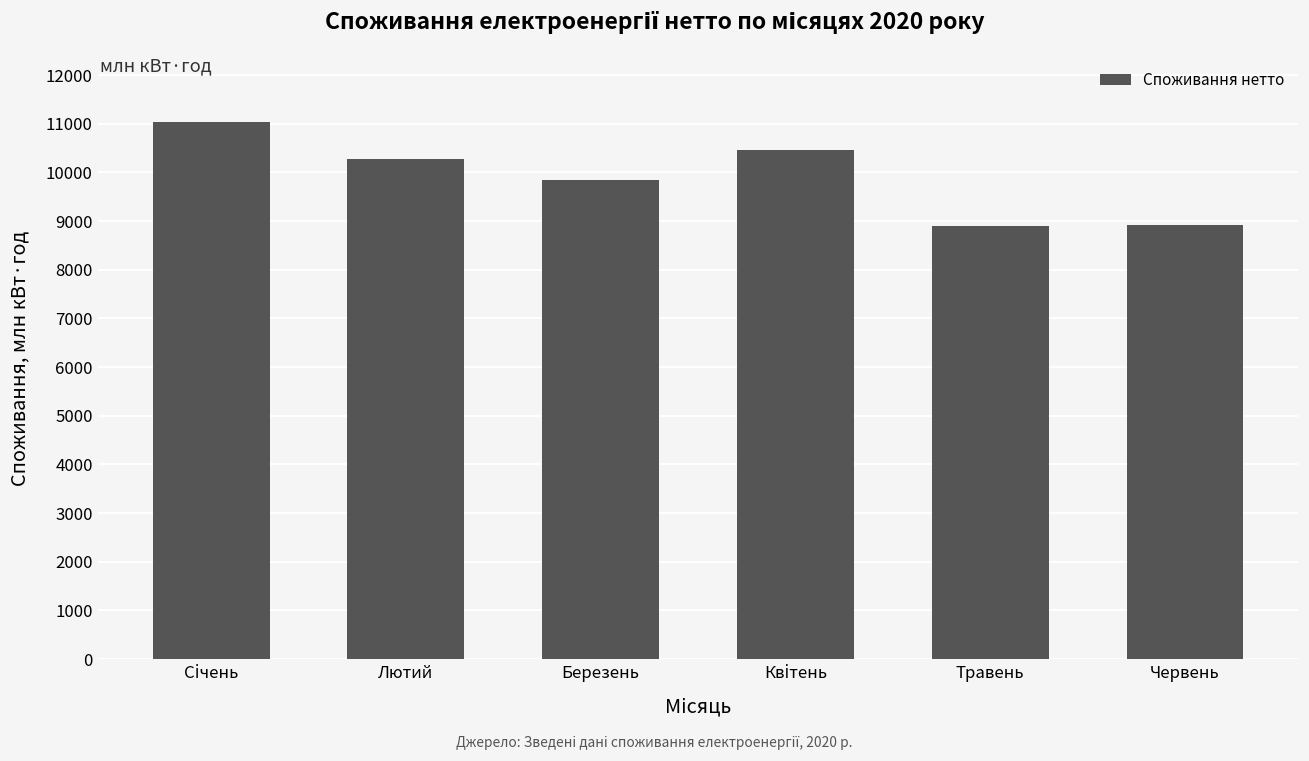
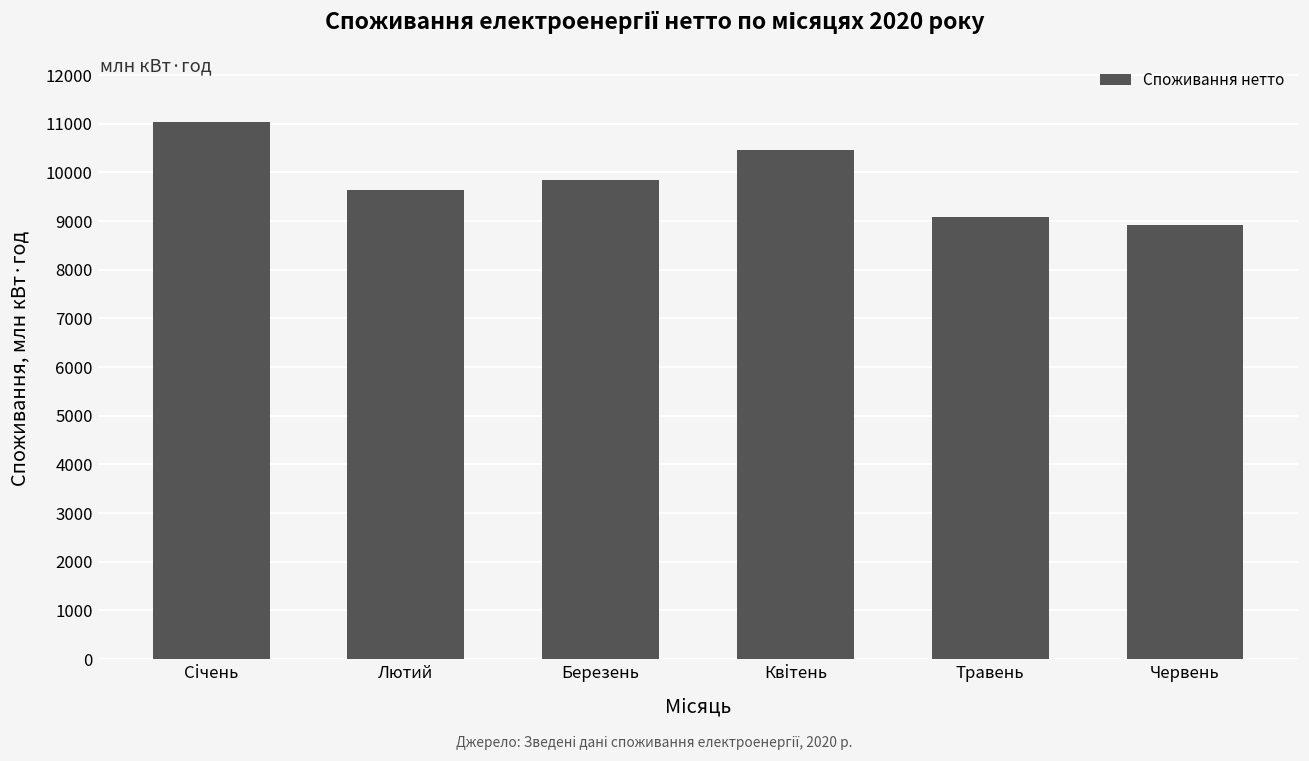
  {
    "Січень": 11000,
-   "Лютий": 10300,
+   "Лютий": 9600,
    "Березень": 9900,
    "Квітень": 10500,
-   "Травень": 8900,
+   "Травень": 9100,
    "Червень": 8900
  }
